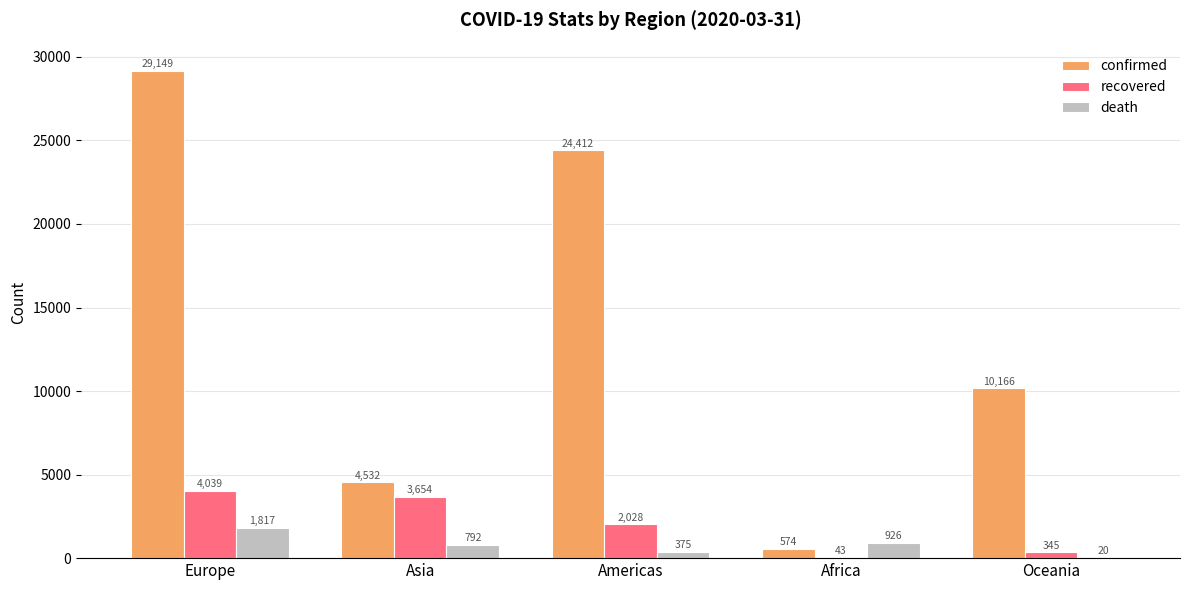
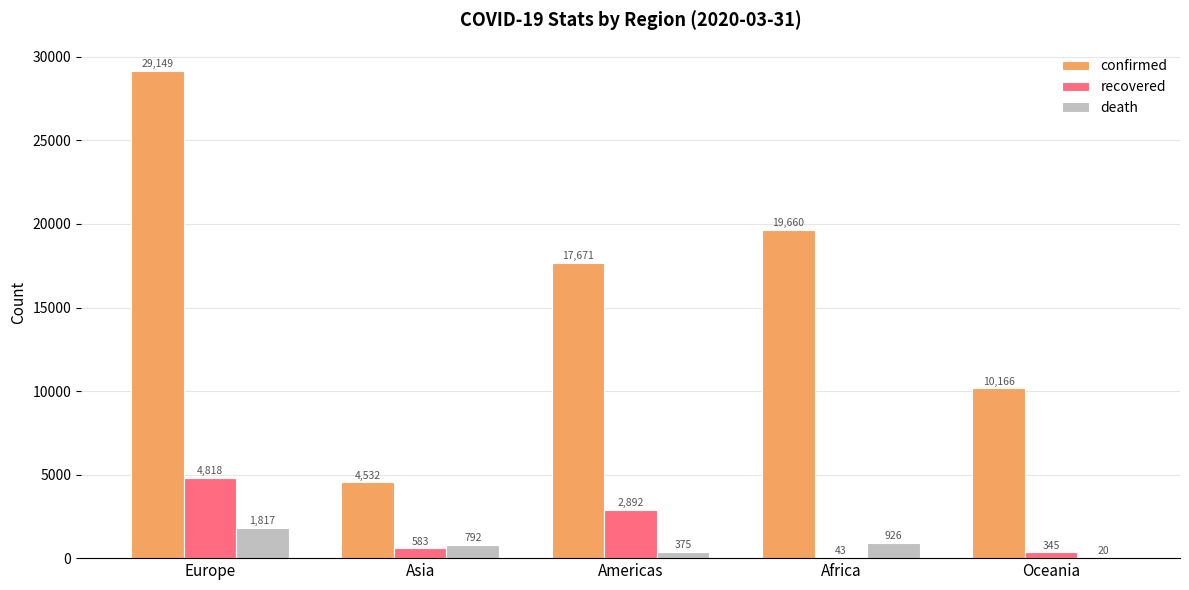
  {
    "confirmed": {
      "Europe": "29,149",
      "Asia": "4,532",
-     "Americas": "24,412",
-     "Africa": "574",
+     "Americas": "17,671",
+     "Africa": "19,660",
      "Oceania": "10,166"
    },
    "recovered": {
-     "Europe": "4,039",
-     "Asia": "3,654",
-     "Americas": "2,028",
+     "Europe": "4,818",
+     "Asia": "583",
+     "Americas": "2,892",
      "Africa": "43",
      "Oceania": "345"
    },
    "death": {
      "Europe": "1,817",
      "Asia": "792",
      "Americas": "375",
      "Africa": "926",
      "Oceania": "20"
    }
  }
